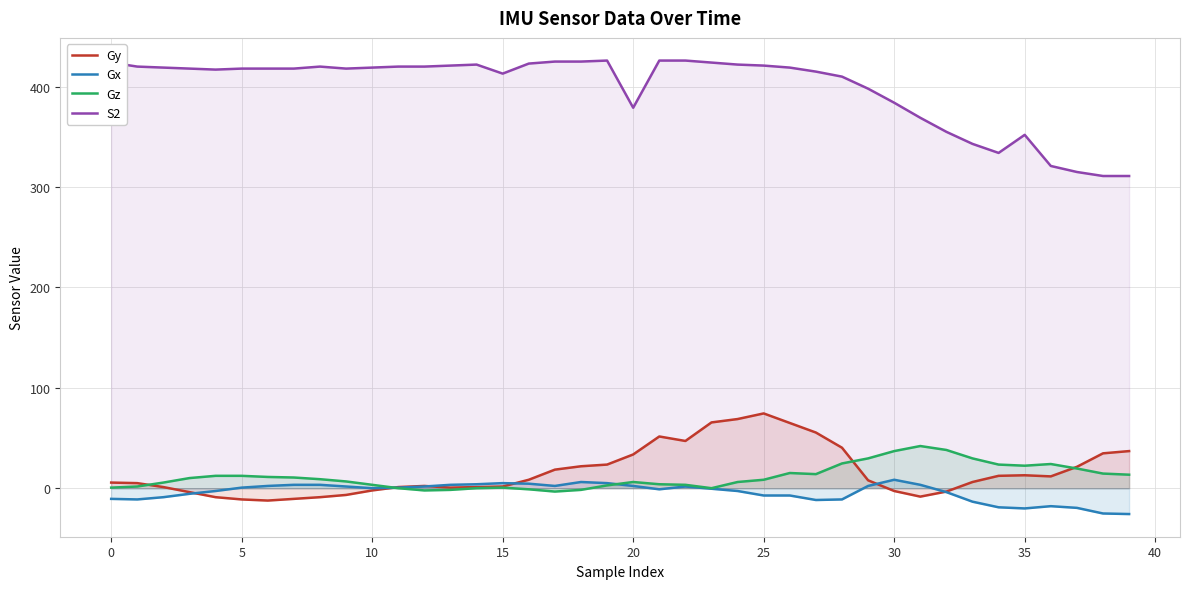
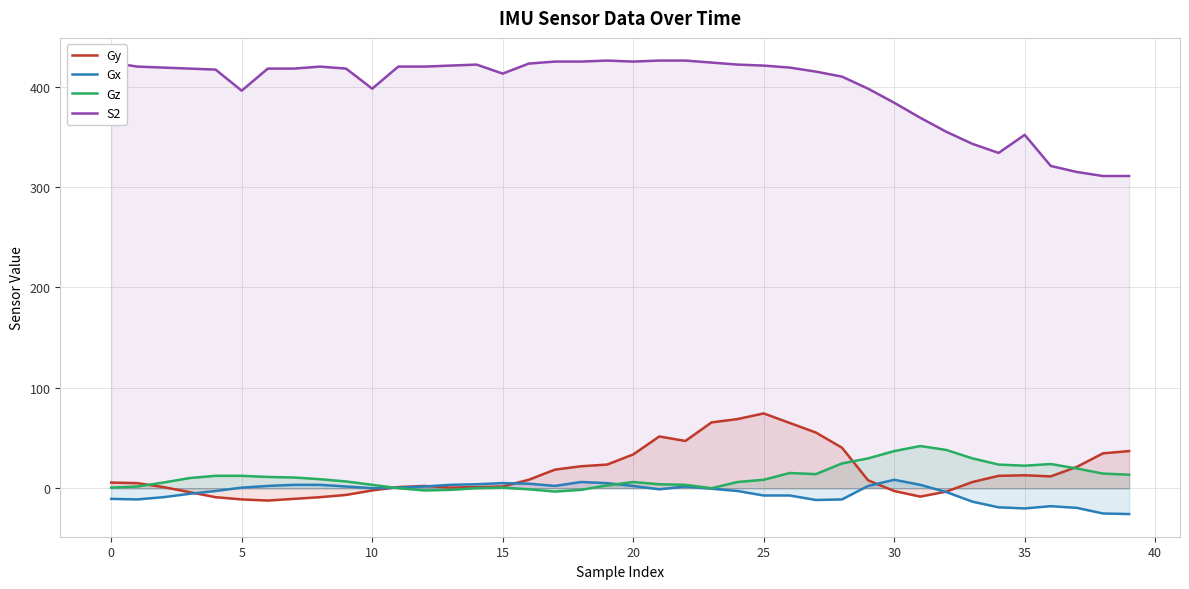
  {
    "S2": {
-     "5": 418,
-     "10": 419,
+     "5": 396,
+     "10": 398,
      "15": 413,
-     "20": 379,
+     "20": 425,
      "25": 421,
      "30": 384,
      "35": 352
    }
  }
